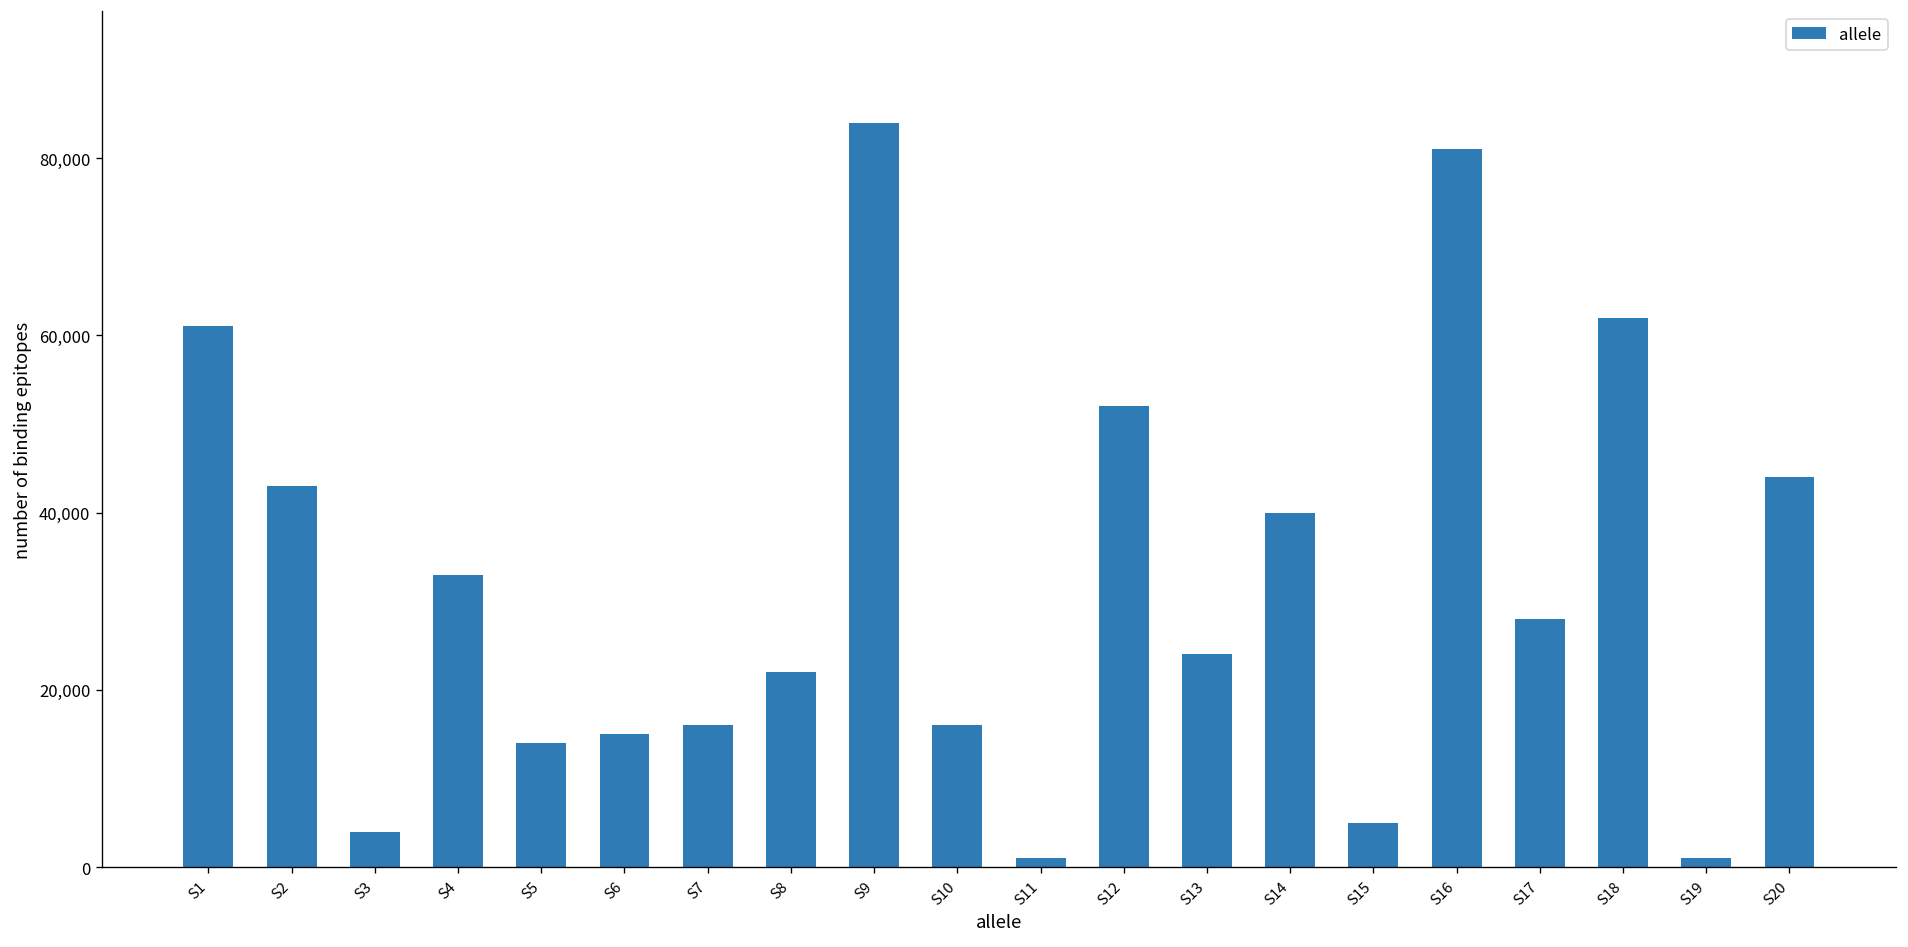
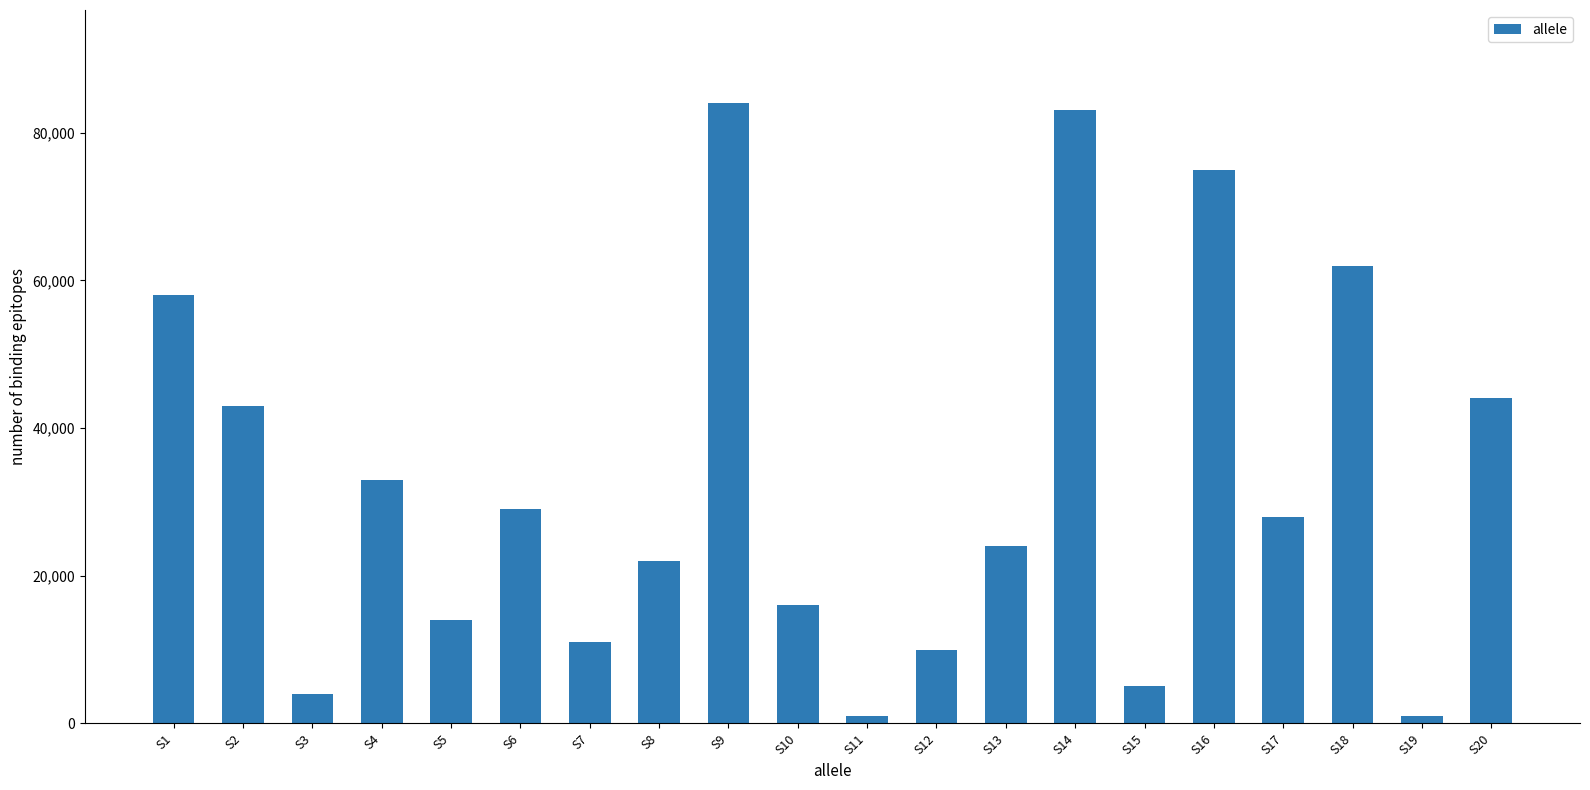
  {
-   "S1": "61,000",
+   "S1": "58,000",
    "S2": "43,000",
    "S3": "4,000",
    "S4": "33,000",
    "S5": "14,000",
-   "S6": "15,000",
-   "S7": "16,000",
+   "S6": "29,000",
+   "S7": "11,000",
    "S8": "22,000",
    "S9": "84,000",
    "S10": "16,000",
    "S11": "1,000",
-   "S12": "52,000",
+   "S12": "10,000",
    "S13": "24,000",
-   "S14": "40,000",
+   "S14": "83,000",
    "S15": "5,000",
-   "S16": "81,000",
+   "S16": "75,000",
    "S17": "28,000",
    "S18": "62,000",
    "S19": "1,000",
    "S20": "44,000"
  }
